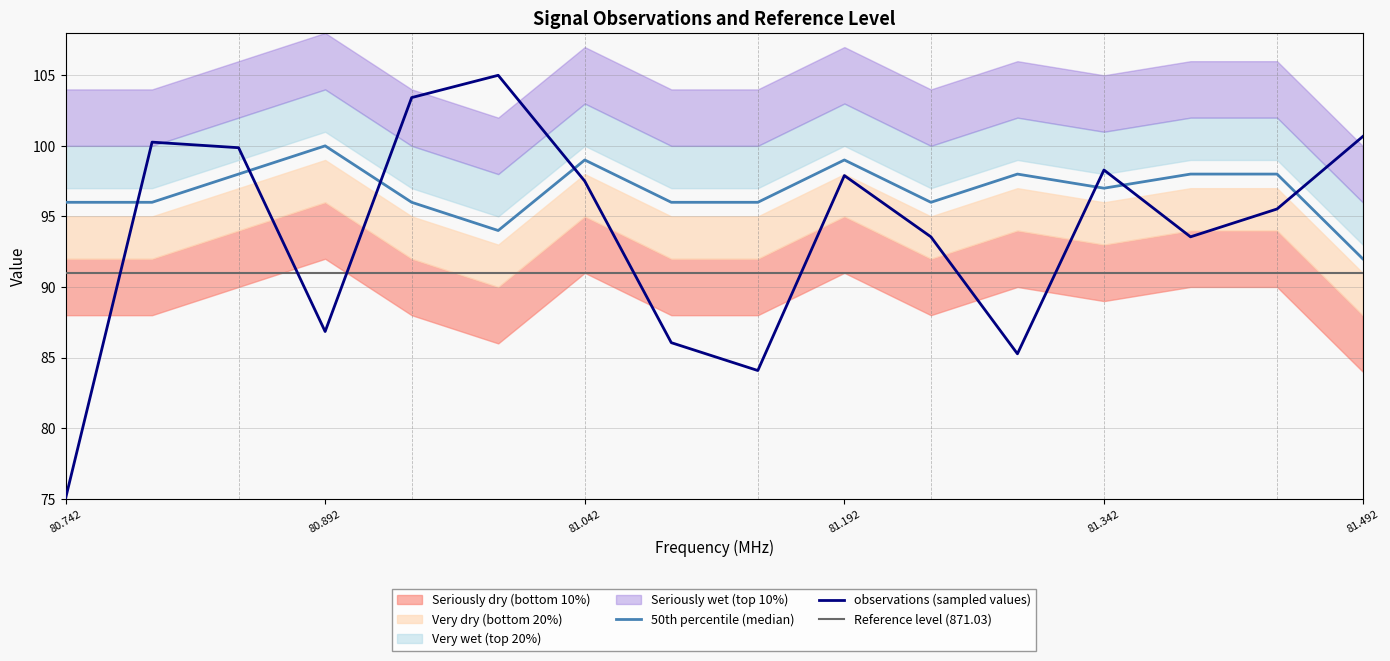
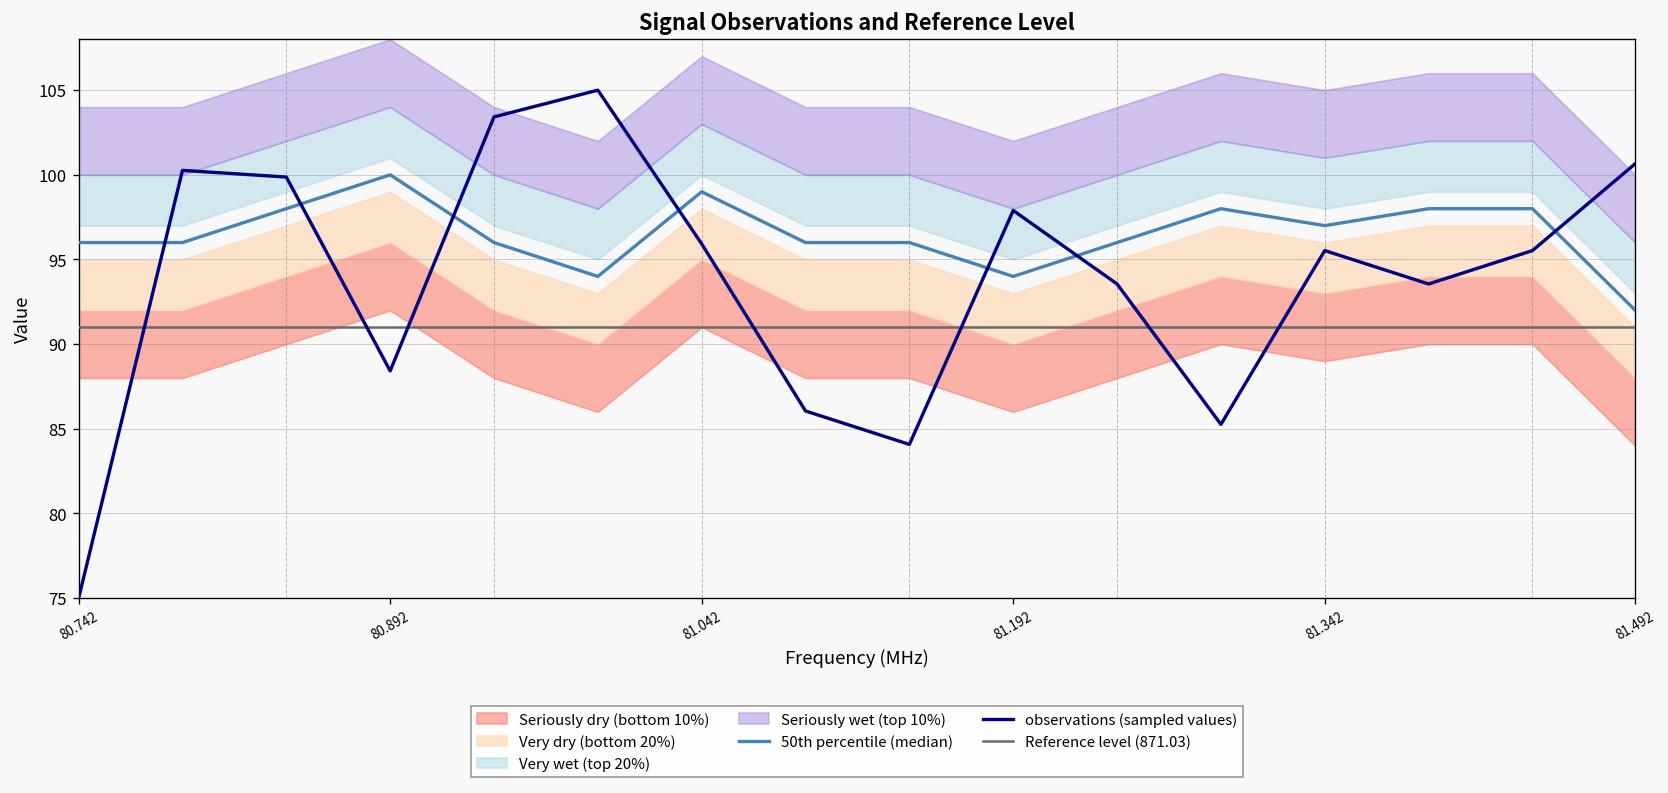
  {
    "50th percentile (median)": {
      "80.742": 96,
      "80.892": 100,
      "81.042": 99,
-     "81.192": 99,
+     "81.192": 94,
      "81.342": 97,
      "81.492": 92
    },
    "observations (sampled values)": {
      "80.742": 75.0,
-     "80.892": 86.8,
-     "81.042": 97.5,
-     "81.342": 98.3,
+     "80.892": 88.4,
+     "81.042": 95.9,
+     "81.342": 95.5,
      "81.492": 100.7
    },
    "Very dry (bottom 20%)": {
      "80.742": 3.0,
      "80.892": 3.0,
      "81.042": 3.0,
      "81.342": 3.0,
      "81.492": 3.0
    }
  }
